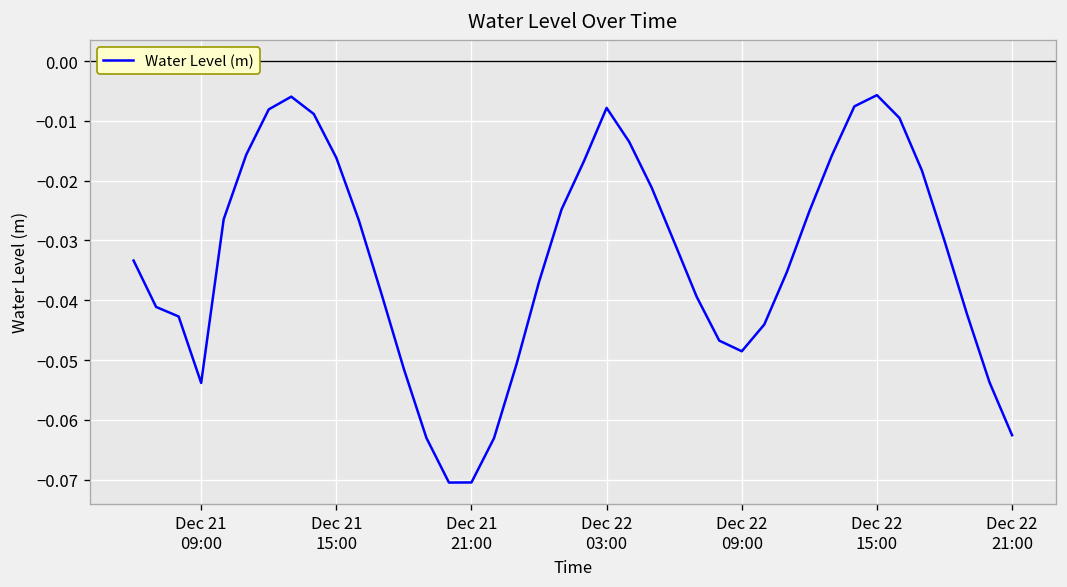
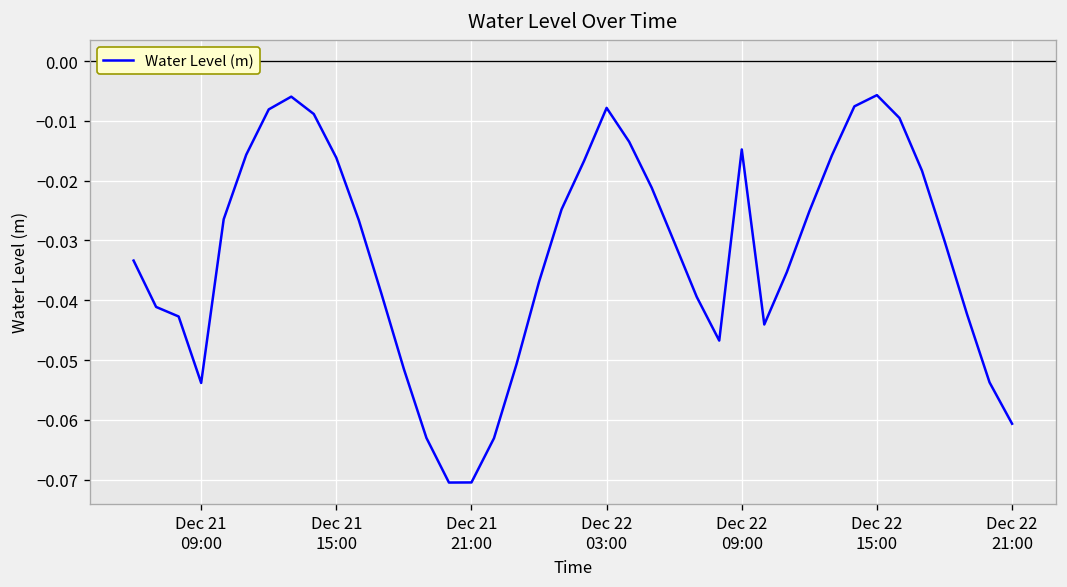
  {
    "Dec 21 09:00": -0.054,
    "Dec 21 15:00": -0.016,
    "Dec 21 21:00": -0.070,
    "Dec 22 03:00": -0.008,
-   "Dec 22 09:00": -0.049,
+   "Dec 22 09:00": -0.015,
    "Dec 22 15:00": -0.006,
-   "Dec 22 21:00": -0.063
+   "Dec 22 21:00": -0.061
  }
